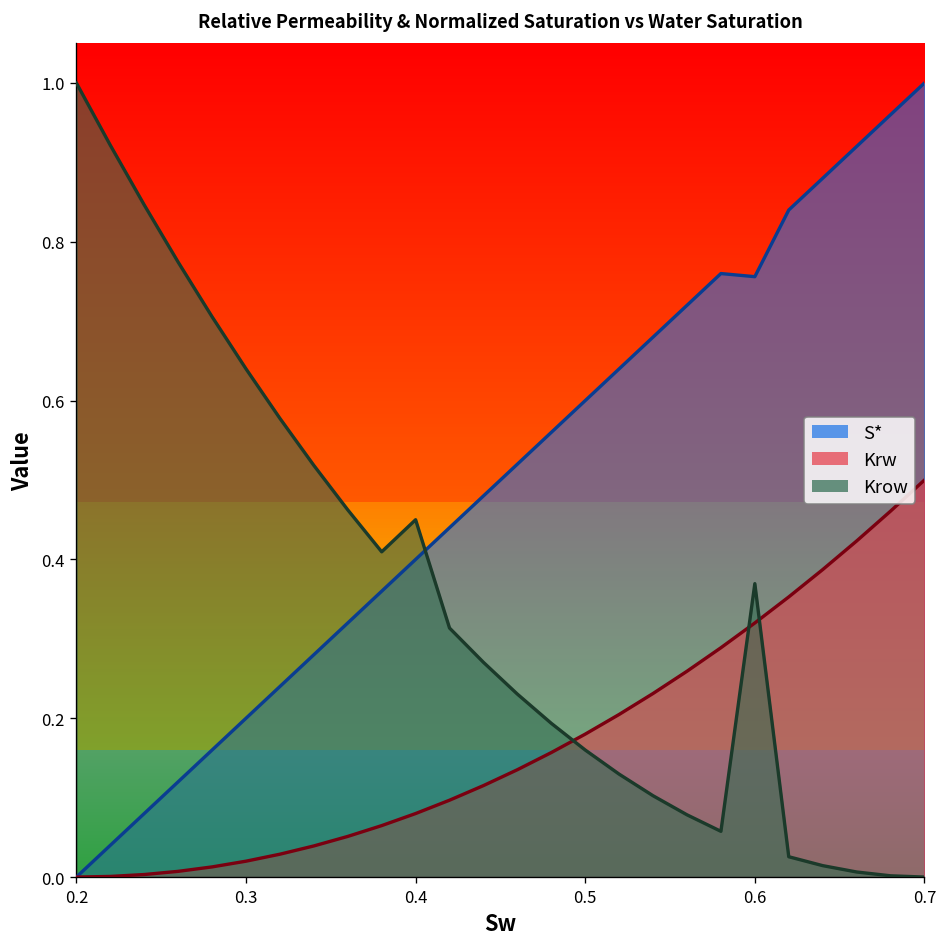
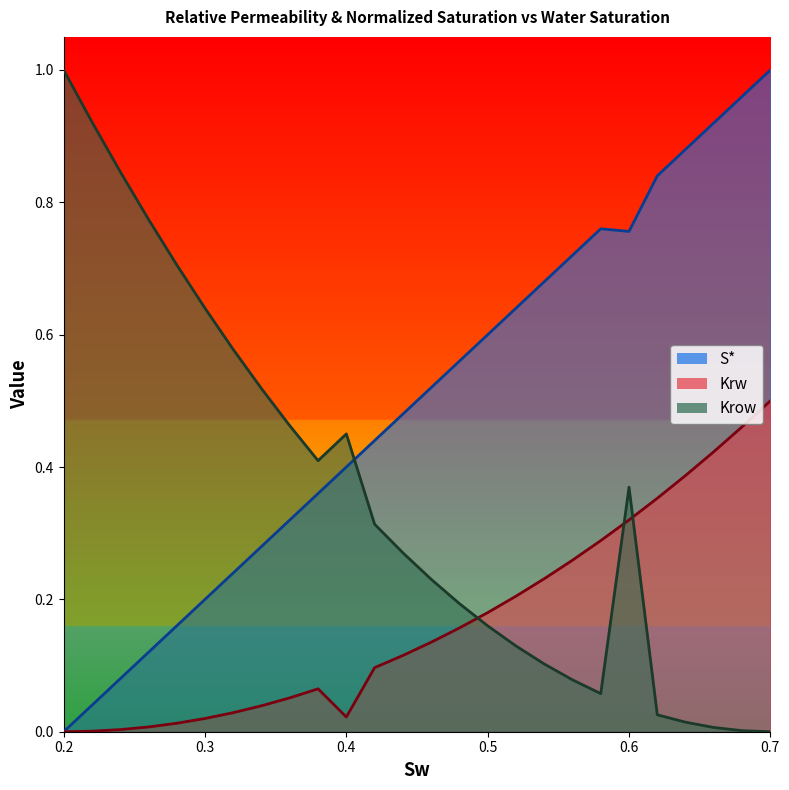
  {
    "S*": {
      "0.3": 0.20,
      "0.4": 0.40,
      "0.5": 0.60,
      "0.6": 0.76,
      "0.7": 1.00
    },
    "Krw": {
      "0.3": 0.02,
-     "0.4": 0.08,
+     "0.4": 0.02,
      "0.5": 0.18,
      "0.6": 0.32,
      "0.7": 0.50
    },
    "Krow": {
      "0.2": 1.00,
      "0.3": 0.64,
      "0.4": 0.45,
      "0.5": 0.16,
      "0.6": 0.37,
      "0.7": 0.00
    }
  }
